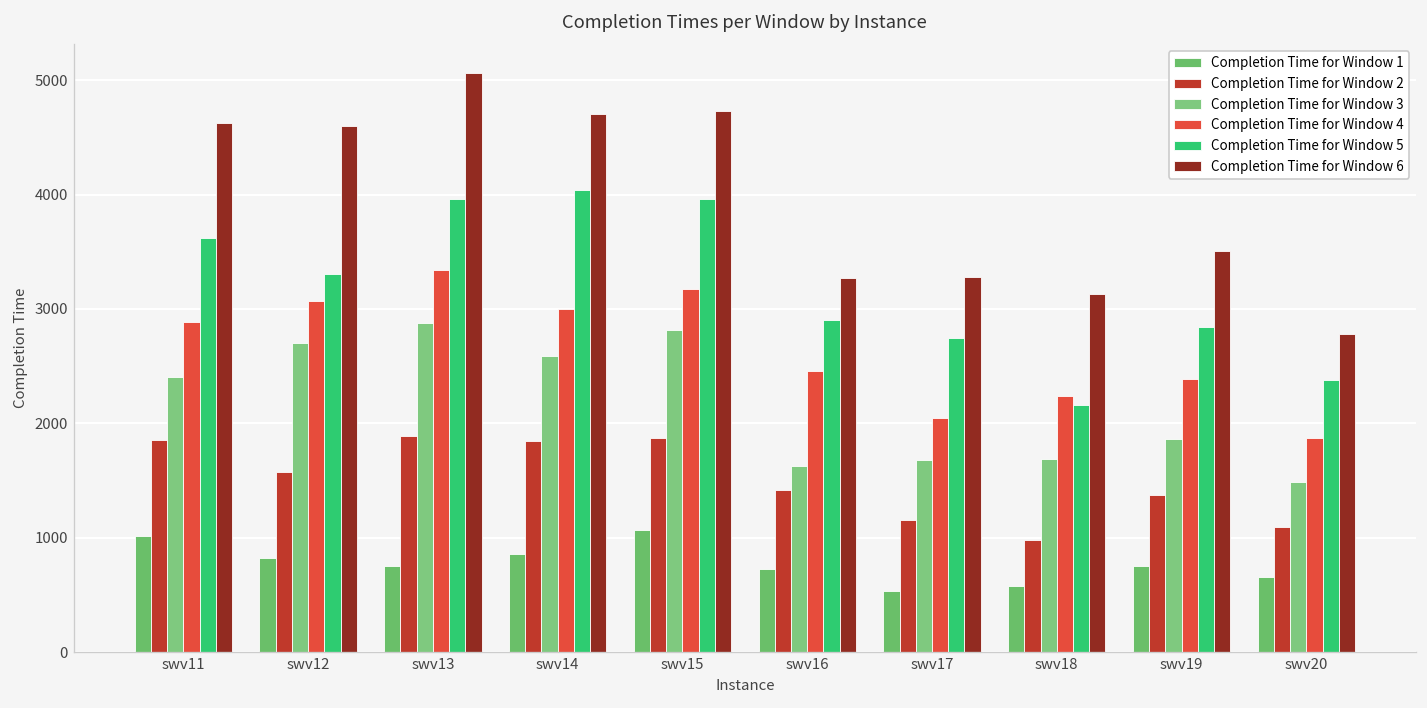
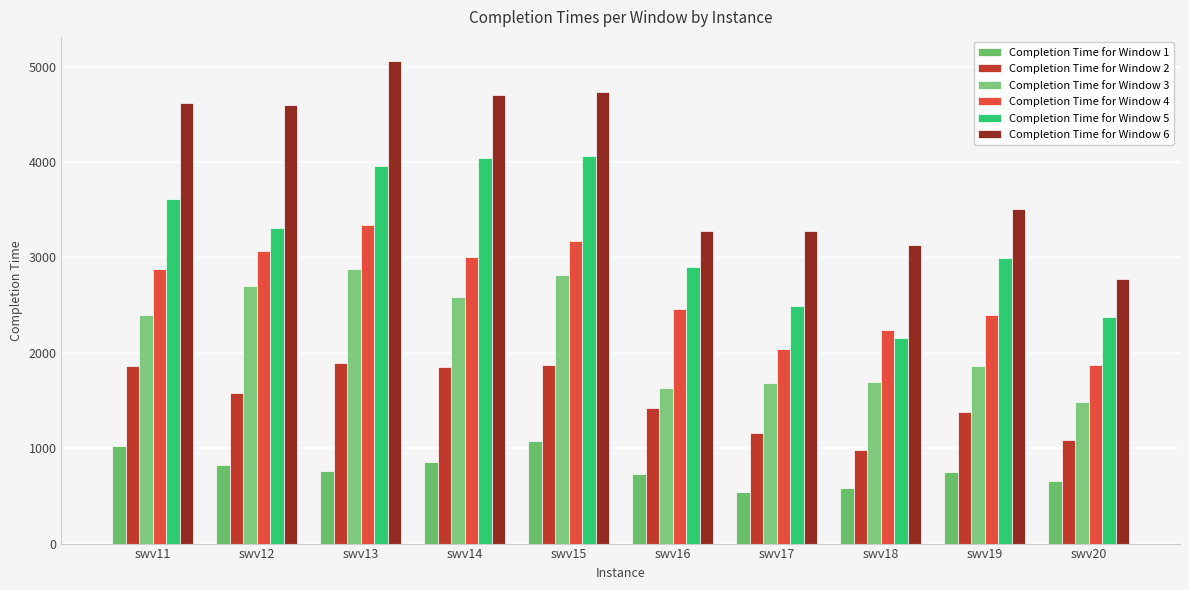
  {
    "Completion Time for Window 5": {
      "swv11": 3600,
      "swv12": 3300,
      "swv13": 4000,
      "swv14": 4000,
-     "swv15": 4000,
+     "swv15": 4100,
      "swv16": 2900,
-     "swv17": 2700,
+     "swv17": 2500,
      "swv18": 2200,
-     "swv19": 2800,
+     "swv19": 3000,
      "swv20": 2400
    }
  }
